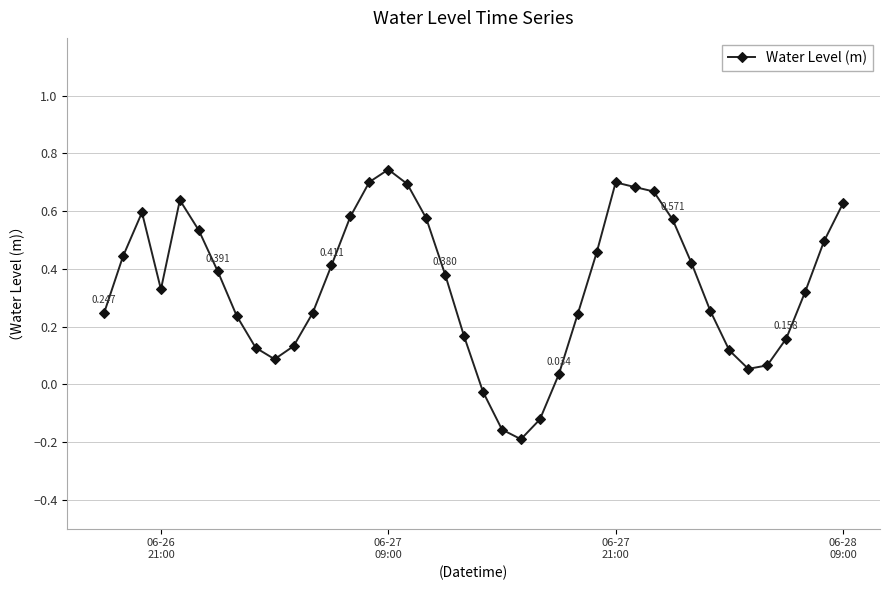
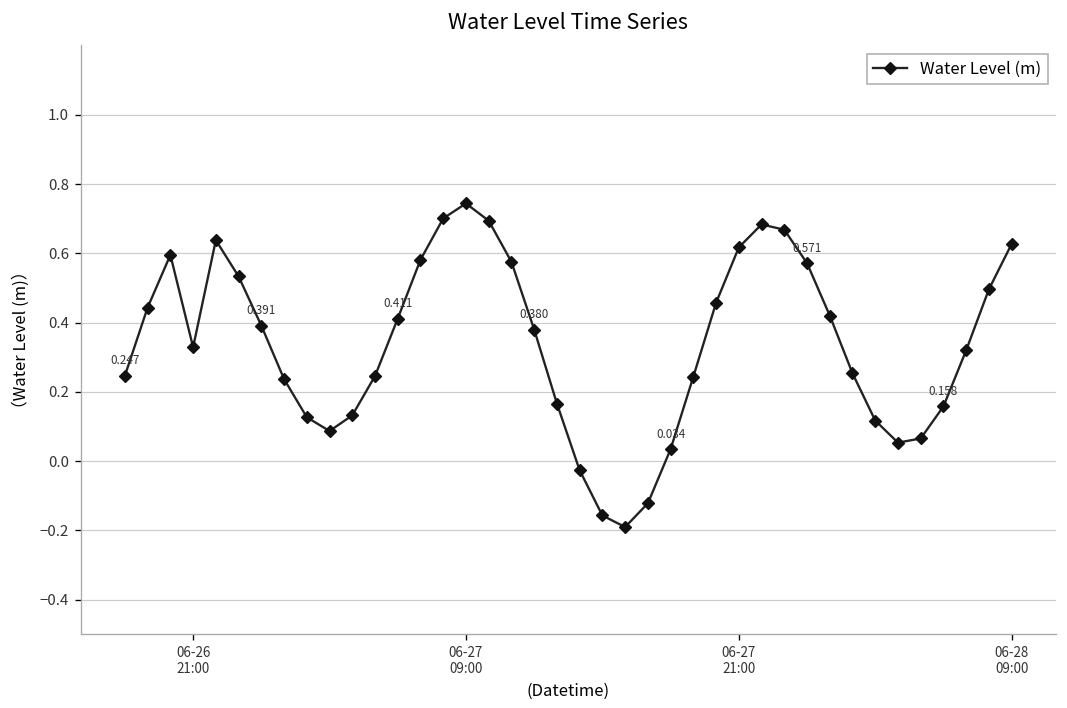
  {
    "06-26 21:00": 0.33,
    "06-27 09:00": 0.74,
-   "06-27 21:00": 0.70,
+   "06-27 21:00": 0.62,
    "06-28 09:00": 0.63
  }
